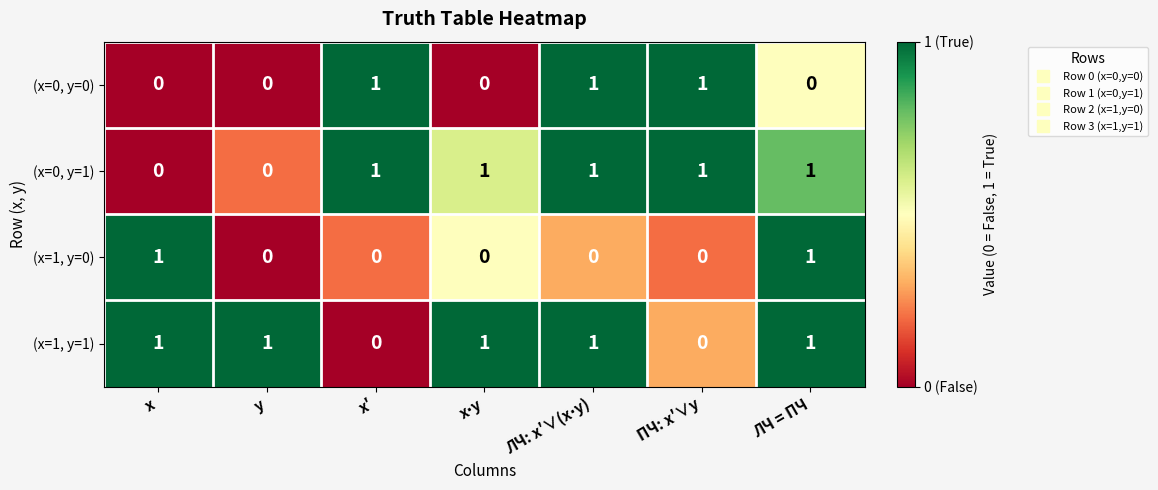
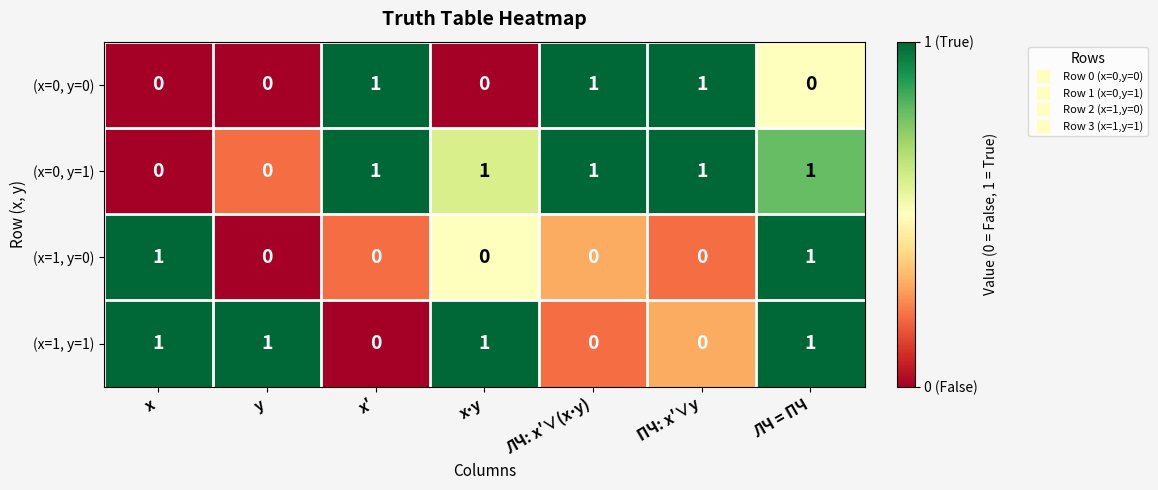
  {
    "(x=0, y=0)": {
      "x": 0,
      "y": 0,
      "x′": 1,
      "x⋅y": 0,
      "ЛЧ: x′∨(x⋅y)": 1,
      "ПЧ: x′∨y": 1,
      "ЛЧ = ПЧ": 0
    },
    "(x=0, y=1)": {
      "x": 0,
      "y": 0,
      "x′": 1,
      "x⋅y": 1,
      "ЛЧ: x′∨(x⋅y)": 1,
      "ПЧ: x′∨y": 1,
      "ЛЧ = ПЧ": 1
    },
    "(x=1, y=0)": {
      "x": 1,
      "y": 0,
      "x′": 0,
      "x⋅y": 0,
      "ЛЧ: x′∨(x⋅y)": 0,
      "ПЧ: x′∨y": 0,
      "ЛЧ = ПЧ": 1
    },
    "(x=1, y=1)": {
      "x": 1,
      "y": 1,
      "x′": 0,
      "x⋅y": 1,
-     "ЛЧ: x′∨(x⋅y)": 1,
+     "ЛЧ: x′∨(x⋅y)": 0,
      "ПЧ: x′∨y": 0,
      "ЛЧ = ПЧ": 1
    }
  }
